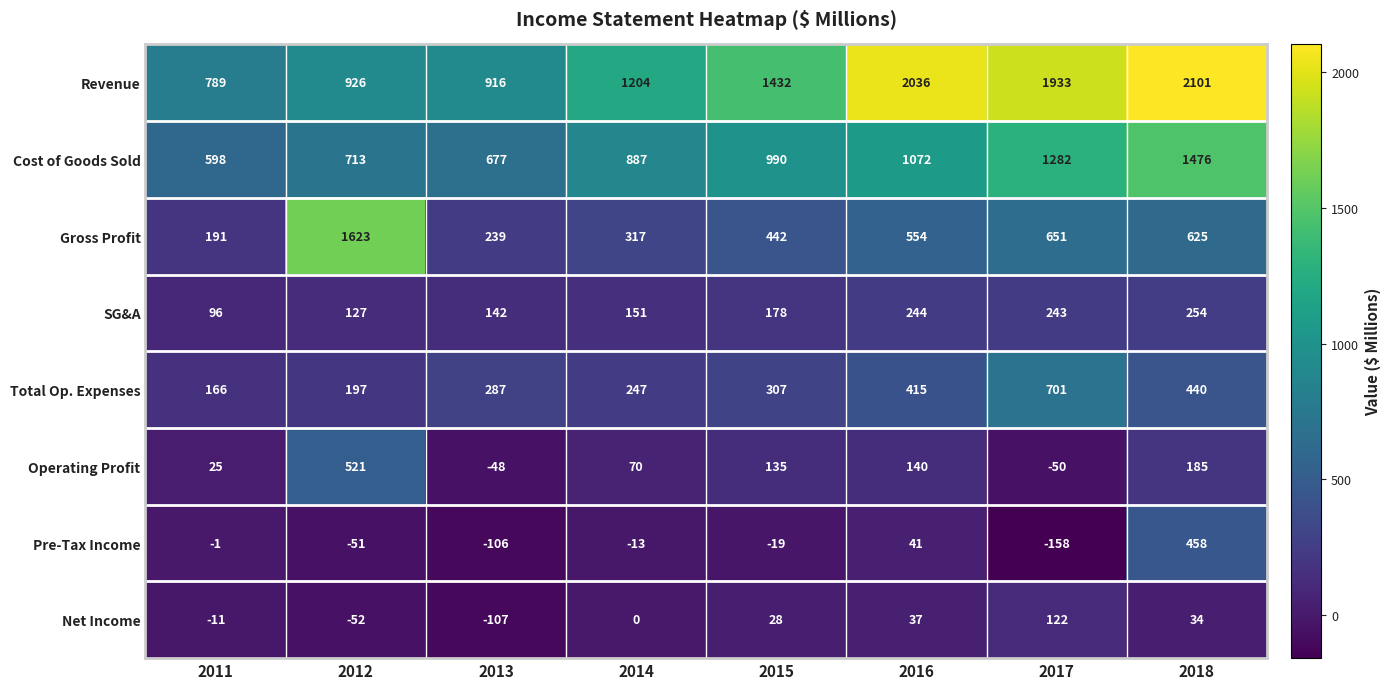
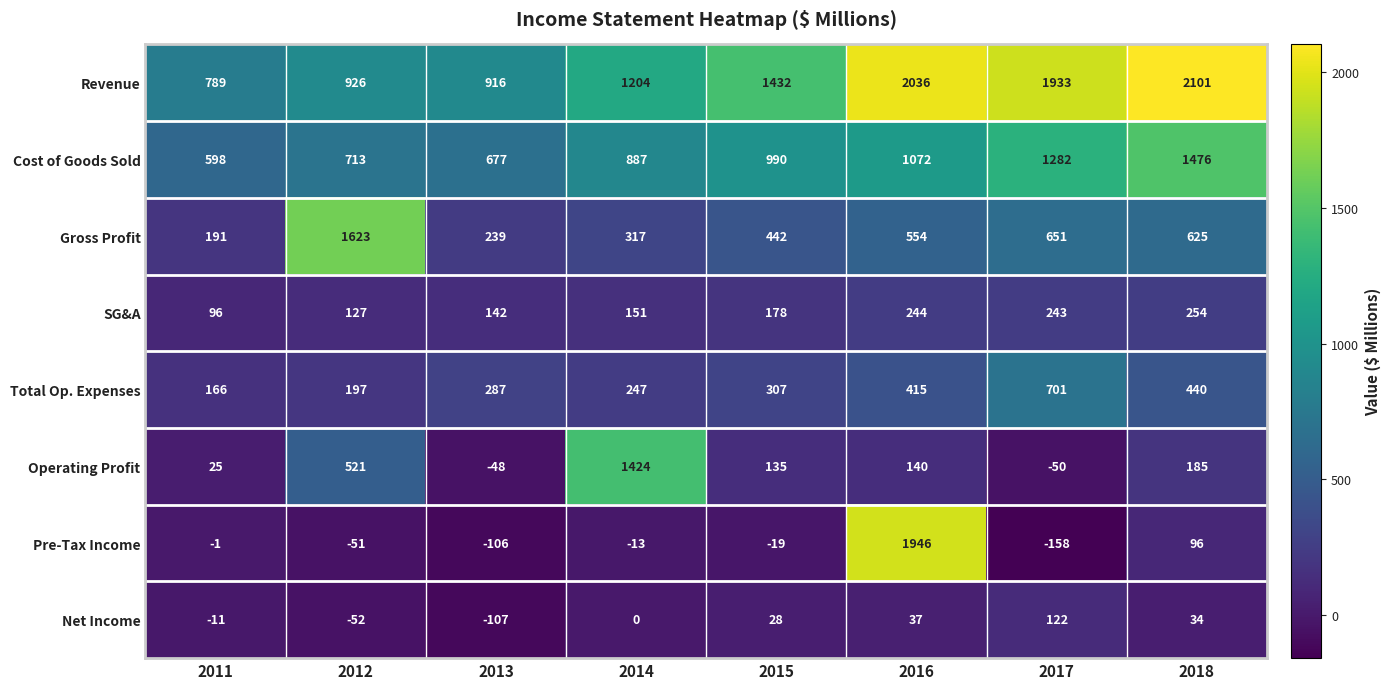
  {
    "Revenue": {
      "2011": 789,
      "2012": 926,
      "2013": 916,
      "2014": 1204,
      "2015": 1432,
      "2016": 2036,
      "2017": 1933,
      "2018": 2101
    },
    "Cost of Goods Sold": {
      "2011": 598,
      "2012": 713,
      "2013": 677,
      "2014": 887,
      "2015": 990,
      "2016": 1072,
      "2017": 1282,
      "2018": 1476
    },
    "Gross Profit": {
      "2011": 191,
      "2012": 1623,
      "2013": 239,
      "2014": 317,
      "2015": 442,
      "2016": 554,
      "2017": 651,
      "2018": 625
    },
    "SG&A": {
      "2011": 96,
      "2012": 127,
      "2013": 142,
      "2014": 151,
      "2015": 178,
      "2016": 244,
      "2017": 243,
      "2018": 254
    },
    "Total Op. Expenses": {
      "2011": 166,
      "2012": 197,
      "2013": 287,
      "2014": 247,
      "2015": 307,
      "2016": 415,
      "2017": 701,
      "2018": 440
    },
    "Operating Profit": {
      "2011": 25,
      "2012": 521,
      "2013": -48,
-     "2014": 70,
+     "2014": 1424,
      "2015": 135,
      "2016": 140,
      "2017": -50,
      "2018": 185
    },
    "Pre-Tax Income": {
      "2011": -1,
      "2012": -51,
      "2013": -106,
      "2014": -13,
      "2015": -19,
-     "2016": 41,
+     "2016": 1946,
      "2017": -158,
-     "2018": 458
+     "2018": 96
    },
    "Net Income": {
      "2011": -11,
      "2012": -52,
      "2013": -107,
      "2014": 0,
      "2015": 28,
      "2016": 37,
      "2017": 122,
      "2018": 34
    }
  }
